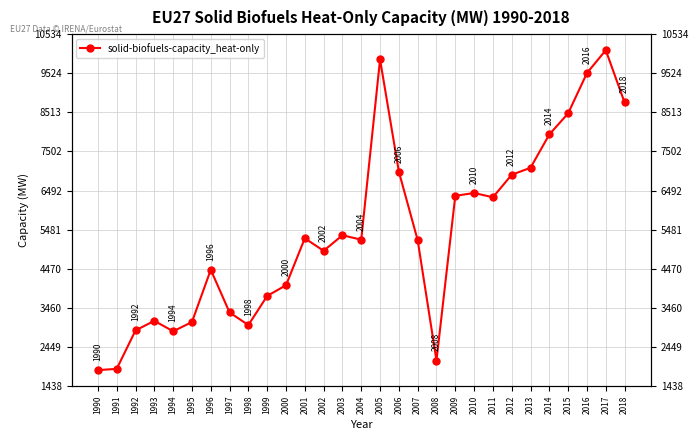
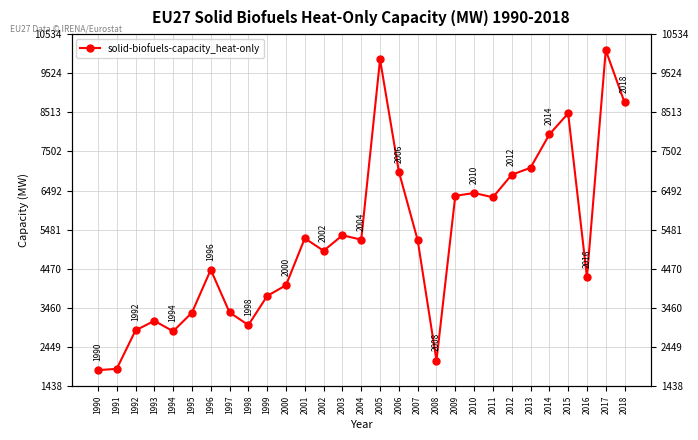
  {
    "1991": 1900,
    "1993": 3100,
-   "1995": 3100,
+   "1995": 3300,
    "1997": 3300,
    "1999": 3800,
    "2001": 5300,
    "2003": 5300,
    "2005": 9900,
    "2007": 5200,
    "2009": 6400,
    "2011": 6300,
    "2013": 7100,
    "2015": 8500,
-   "2016": 9500,
+   "2016": 4300,
    "2017": 10100
  }
